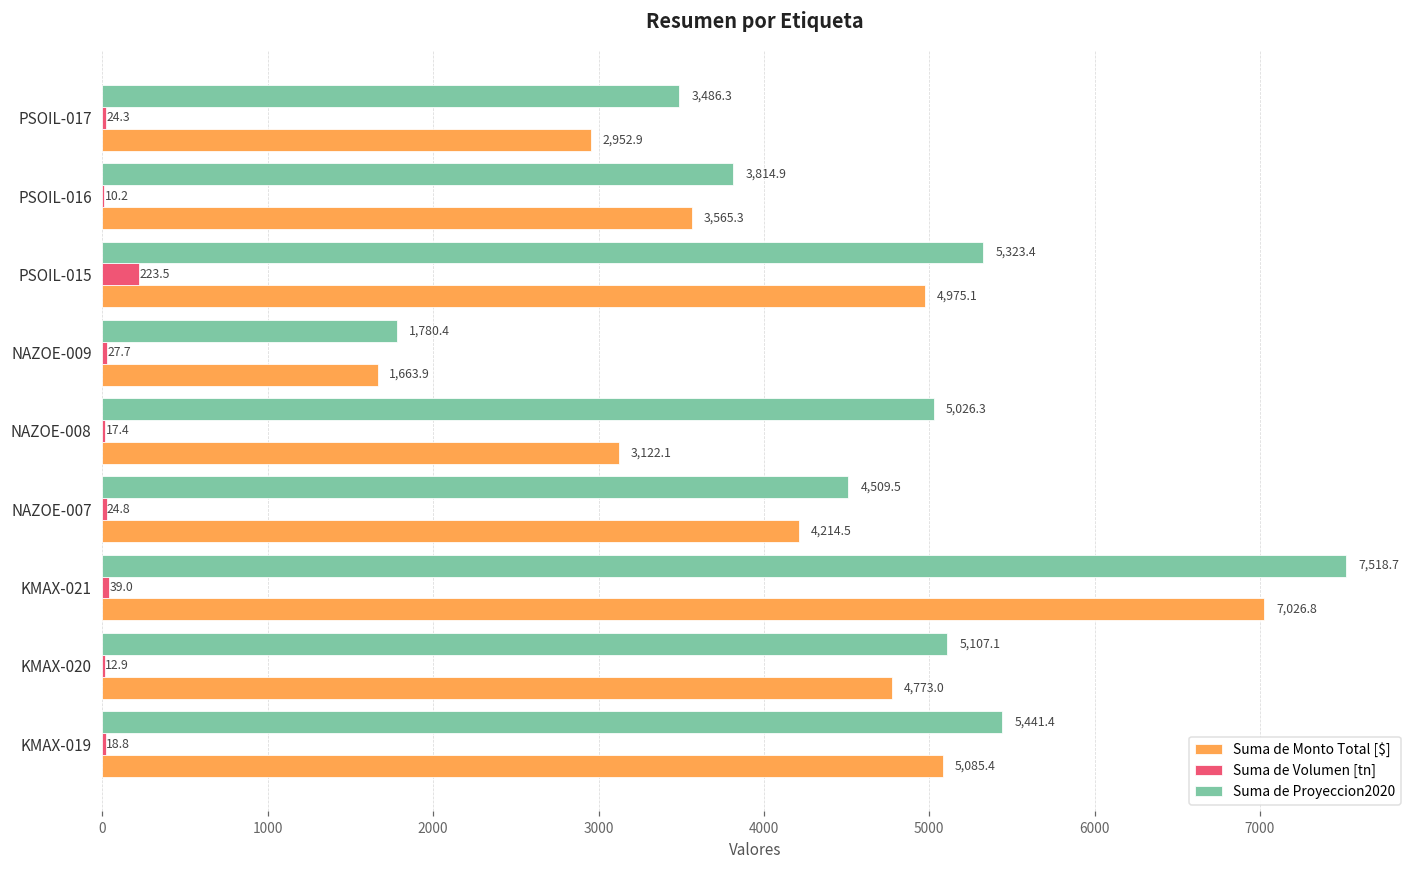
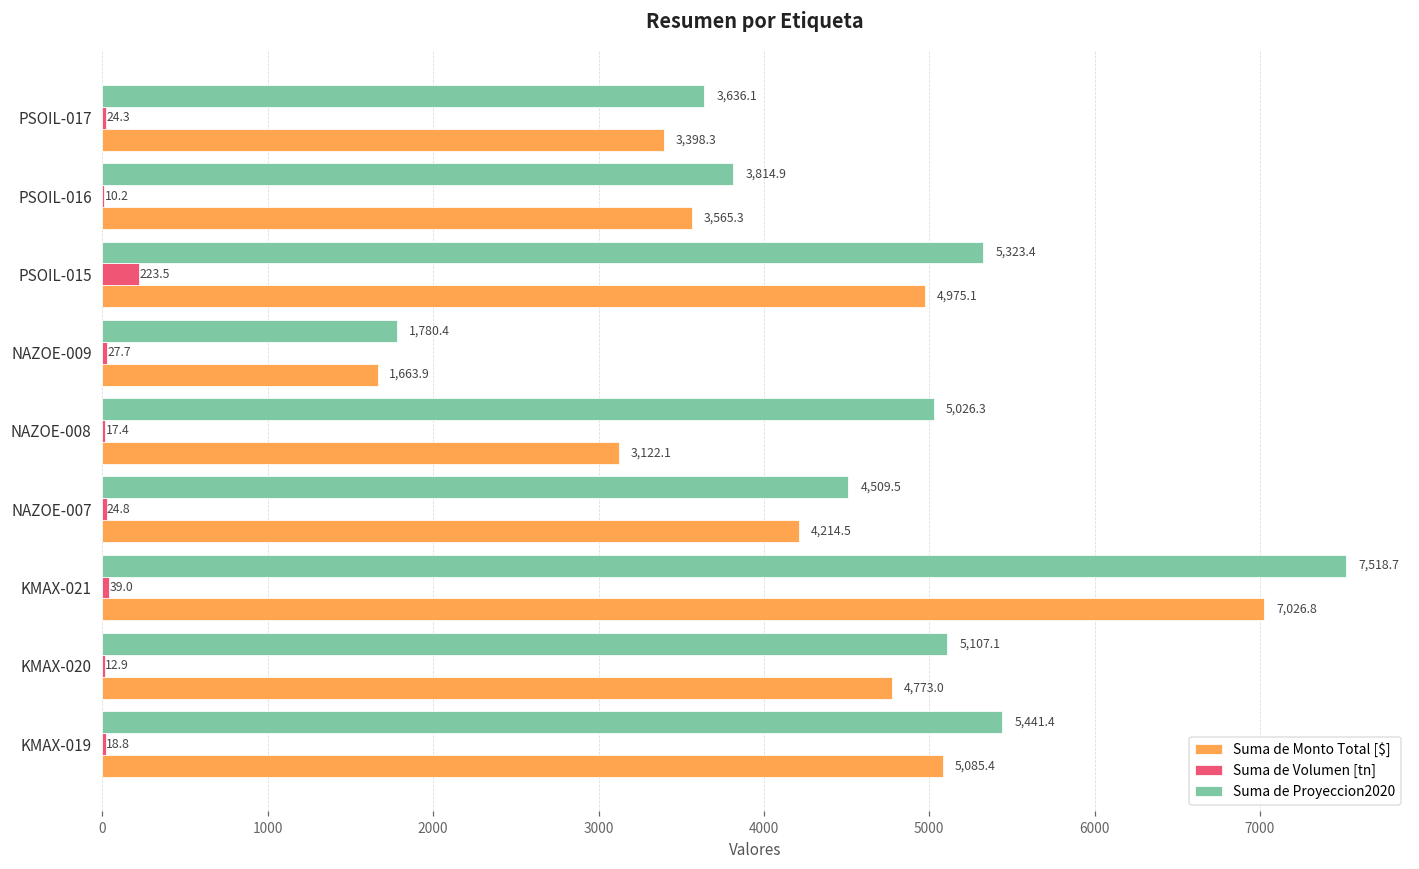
  {
    "Suma de Monto Total [$]": {
-     "PSOIL-017": "2,952.9",
+     "PSOIL-017": "3,398.3",
      "PSOIL-016": "3,565.3",
      "PSOIL-015": "4,975.1",
      "NAZOE-009": "1,663.9",
      "NAZOE-008": "3,122.1",
      "NAZOE-007": "4,214.5",
      "KMAX-021": "7,026.8",
      "KMAX-020": "4,773.0",
      "KMAX-019": "5,085.4"
    },
    "Suma de Volumen [tn]": {
      "PSOIL-017": "24.3",
      "PSOIL-016": "10.2",
      "PSOIL-015": "223.5",
      "NAZOE-009": "27.7",
      "NAZOE-008": "17.4",
      "NAZOE-007": "24.8",
      "KMAX-021": "39.0",
      "KMAX-020": "12.9",
      "KMAX-019": "18.8"
    },
    "Suma de Proyeccion2020": {
-     "PSOIL-017": "3,486.3",
+     "PSOIL-017": "3,636.1",
      "PSOIL-016": "3,814.9",
      "PSOIL-015": "5,323.4",
      "NAZOE-009": "1,780.4",
      "NAZOE-008": "5,026.3",
      "NAZOE-007": "4,509.5",
      "KMAX-021": "7,518.7",
      "KMAX-020": "5,107.1",
      "KMAX-019": "5,441.4"
    }
  }
